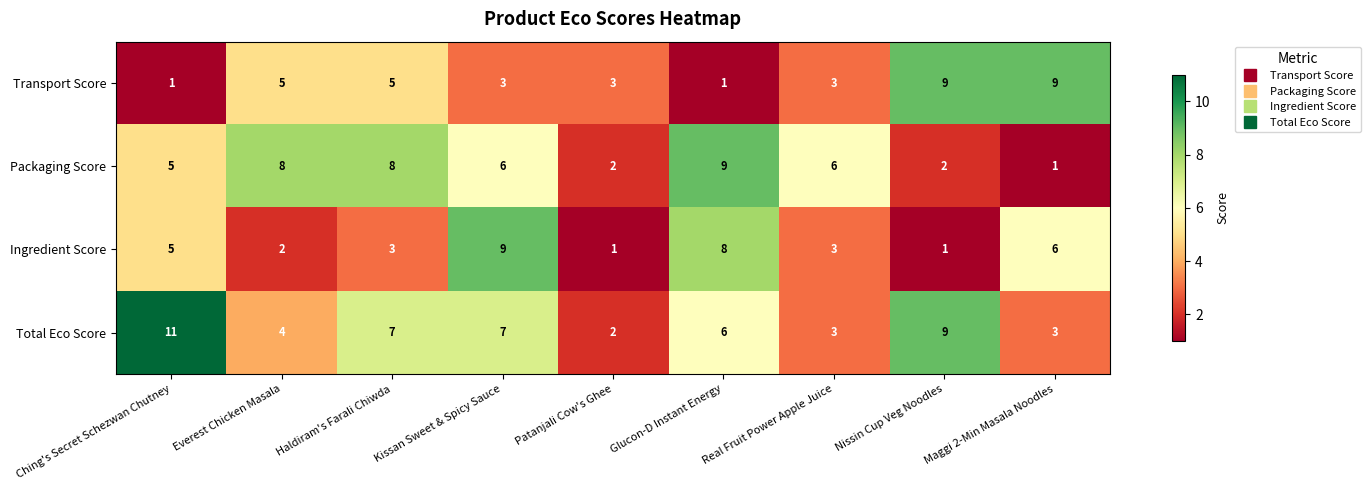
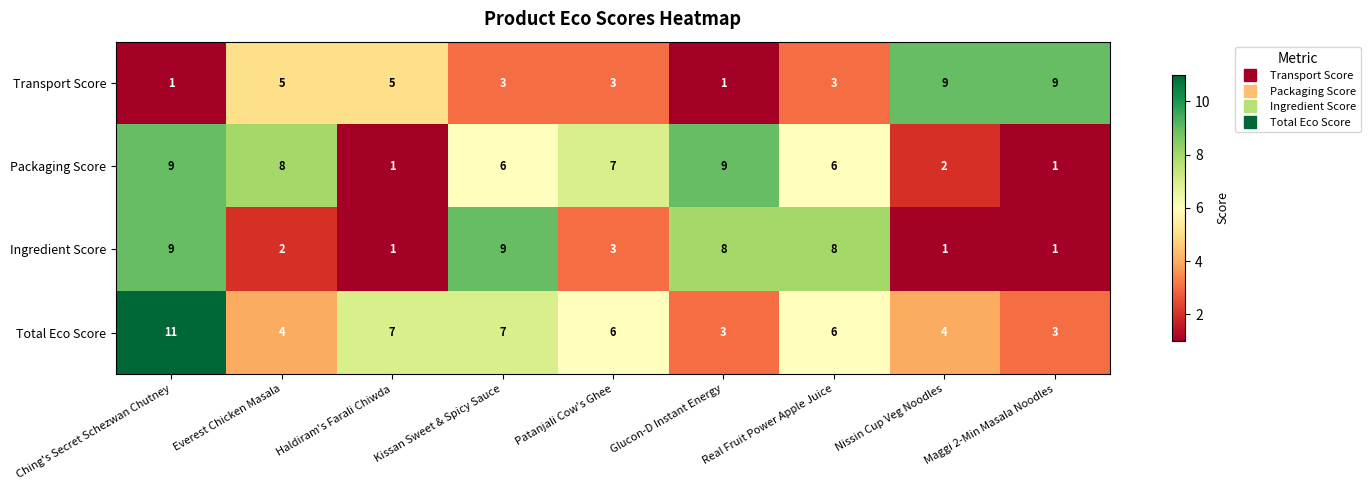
  {
    "Transport Score": {
      "Ching's Secret Schezwan Chutney": 1,
      "Everest Chicken Masala": 5,
      "Haldiram's Farali Chiwda": 5,
      "Kissan Sweet & Spicy Sauce": 3,
      "Patanjali Cow's Ghee": 3,
      "Glucon-D Instant Energy": 1,
      "Real Fruit Power Apple Juice": 3,
      "Nissin Cup Veg Noodles": 9,
      "Maggi 2-Min Masala Noodles": 9
    },
    "Packaging Score": {
-     "Ching's Secret Schezwan Chutney": 5,
+     "Ching's Secret Schezwan Chutney": 9,
      "Everest Chicken Masala": 8,
-     "Haldiram's Farali Chiwda": 8,
+     "Haldiram's Farali Chiwda": 1,
      "Kissan Sweet & Spicy Sauce": 6,
-     "Patanjali Cow's Ghee": 2,
+     "Patanjali Cow's Ghee": 7,
      "Glucon-D Instant Energy": 9,
      "Real Fruit Power Apple Juice": 6,
      "Nissin Cup Veg Noodles": 2,
      "Maggi 2-Min Masala Noodles": 1
    },
    "Ingredient Score": {
-     "Ching's Secret Schezwan Chutney": 5,
+     "Ching's Secret Schezwan Chutney": 9,
      "Everest Chicken Masala": 2,
-     "Haldiram's Farali Chiwda": 3,
+     "Haldiram's Farali Chiwda": 1,
      "Kissan Sweet & Spicy Sauce": 9,
-     "Patanjali Cow's Ghee": 1,
+     "Patanjali Cow's Ghee": 3,
      "Glucon-D Instant Energy": 8,
-     "Real Fruit Power Apple Juice": 3,
+     "Real Fruit Power Apple Juice": 8,
      "Nissin Cup Veg Noodles": 1,
-     "Maggi 2-Min Masala Noodles": 6
+     "Maggi 2-Min Masala Noodles": 1
    },
    "Total Eco Score": {
      "Ching's Secret Schezwan Chutney": 11,
      "Everest Chicken Masala": 4,
      "Haldiram's Farali Chiwda": 7,
      "Kissan Sweet & Spicy Sauce": 7,
-     "Patanjali Cow's Ghee": 2,
-     "Glucon-D Instant Energy": 6,
-     "Real Fruit Power Apple Juice": 3,
-     "Nissin Cup Veg Noodles": 9,
+     "Patanjali Cow's Ghee": 6,
+     "Glucon-D Instant Energy": 3,
+     "Real Fruit Power Apple Juice": 6,
+     "Nissin Cup Veg Noodles": 4,
      "Maggi 2-Min Masala Noodles": 3
    }
  }
